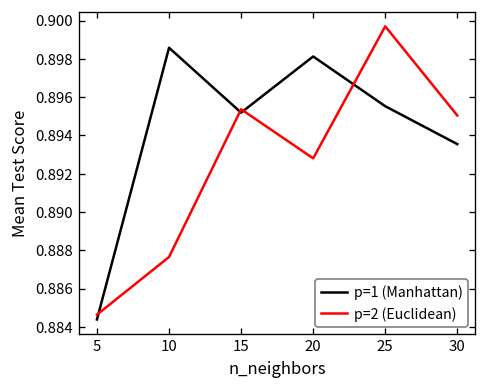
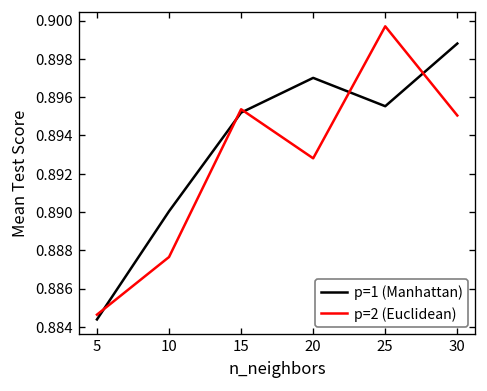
  {
    "p=1 (Manhattan)": {
      "5": 0.8844,
-     "10": 0.8986,
+     "10": 0.8900,
      "15": 0.8952,
-     "20": 0.8981,
+     "20": 0.8970,
      "25": 0.8955,
-     "30": 0.8935
+     "30": 0.8988
    },
    "p=2 (Euclidean)": {
      "5": 0.8846,
      "10": 0.8876,
      "15": 0.8954,
      "20": 0.8928,
      "25": 0.8997,
      "30": 0.8950
    }
  }
